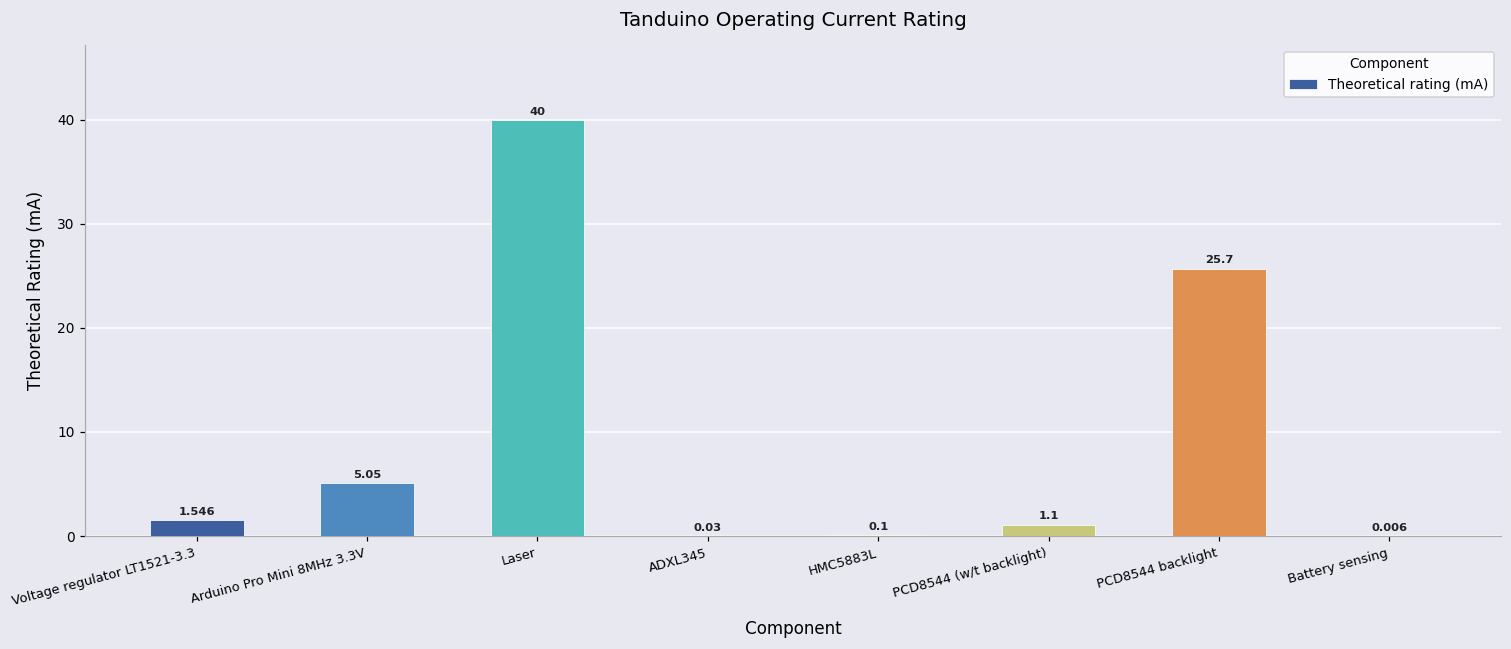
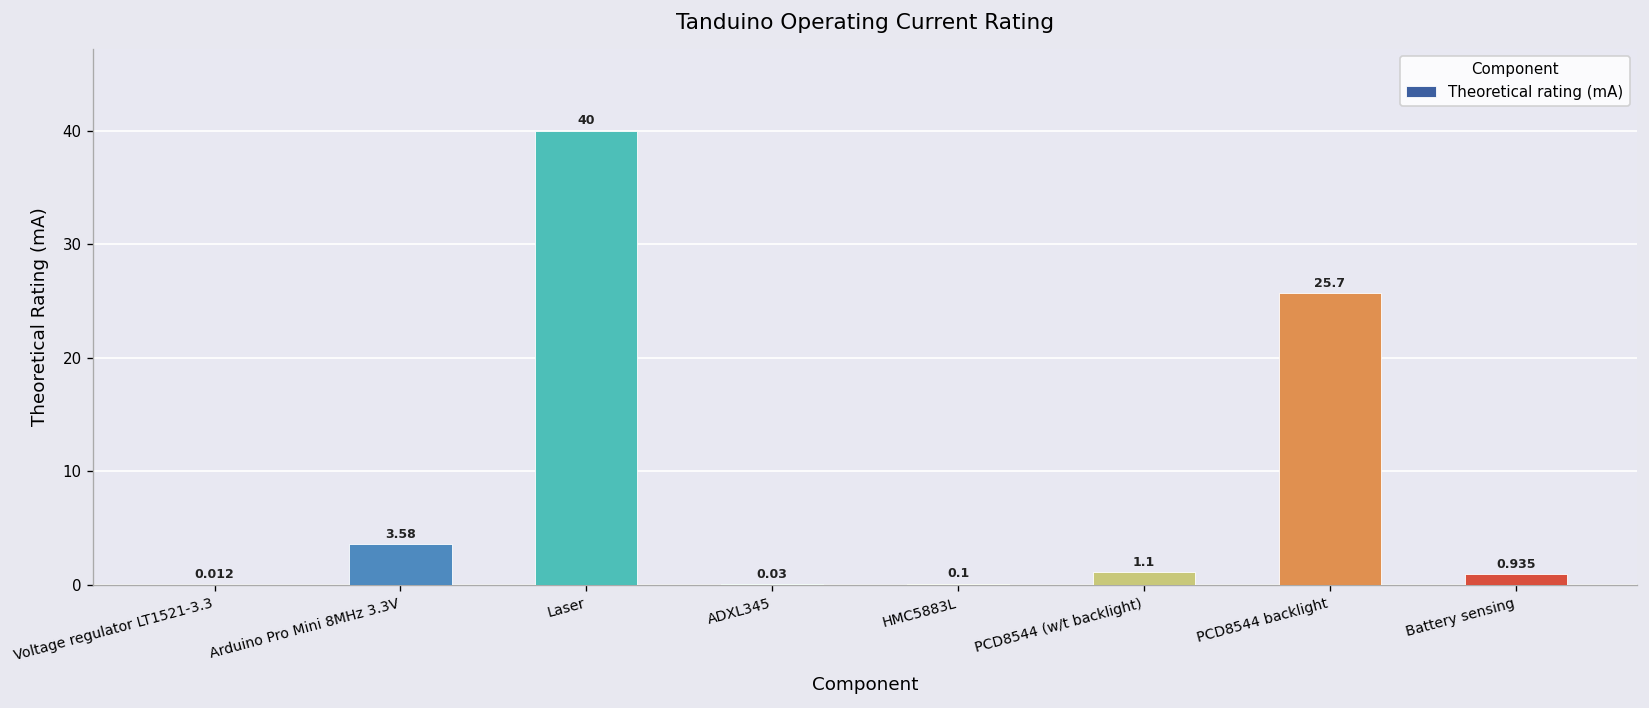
  {
-   "Voltage regulator LT1521-3.3": 1.546,
-   "Arduino Pro Mini 8MHz 3.3V": 5.05,
+   "Voltage regulator LT1521-3.3": 0.012,
+   "Arduino Pro Mini 8MHz 3.3V": 3.58,
    "Laser": 40,
    "ADXL345": 0.03,
    "HMC5883L": 0.1,
    "PCD8544 (w/t backlight)": 1.1,
    "PCD8544 backlight": 25.7,
-   "Battery sensing": 0.006
+   "Battery sensing": 0.935
  }
